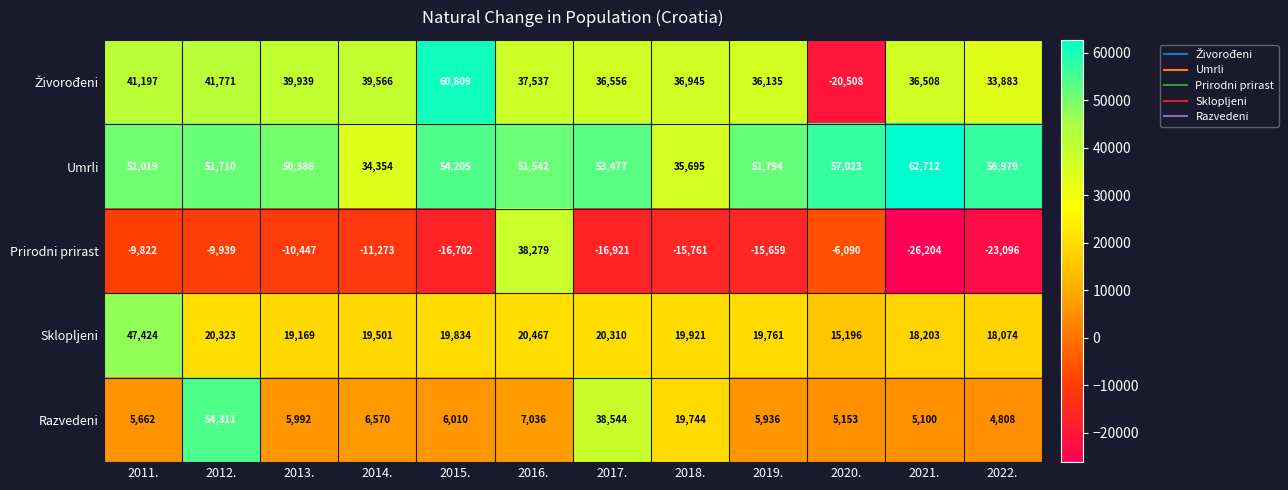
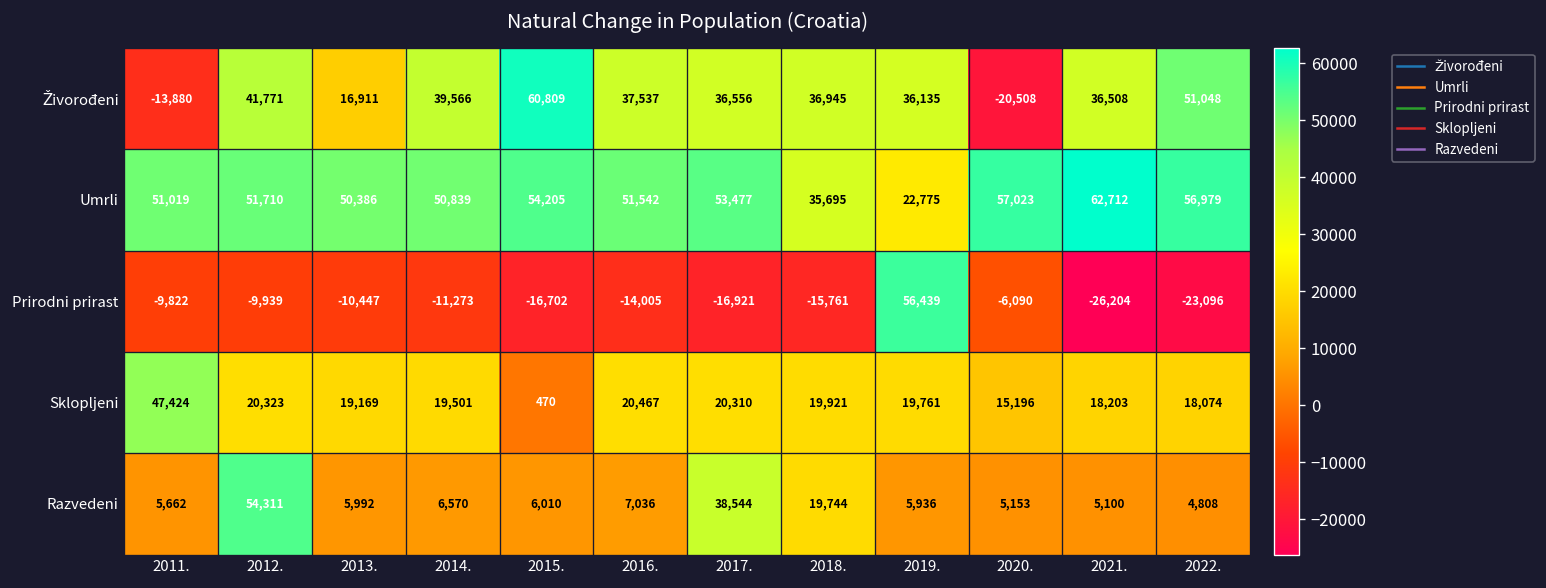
  {
    "Živorođeni": {
-     "2011.": "41,197",
+     "2011.": "-13,880",
      "2012.": "41,771",
-     "2013.": "39,939",
+     "2013.": "16,911",
      "2014.": "39,566",
      "2015.": "60,809",
      "2016.": "37,537",
      "2017.": "36,556",
      "2018.": "36,945",
      "2019.": "36,135",
      "2020.": "-20,508",
      "2021.": "36,508",
-     "2022.": "33,883"
+     "2022.": "51,048"
    },
    "Umrli": {
      "2011.": "51,019",
      "2012.": "51,710",
      "2013.": "50,386",
-     "2014.": "34,354",
+     "2014.": "50,839",
      "2015.": "54,205",
      "2016.": "51,542",
      "2017.": "53,477",
      "2018.": "35,695",
-     "2019.": "51,794",
+     "2019.": "22,775",
      "2020.": "57,023",
      "2021.": "62,712",
      "2022.": "56,979"
    },
    "Prirodni prirast": {
      "2011.": "-9,822",
      "2012.": "-9,939",
      "2013.": "-10,447",
      "2014.": "-11,273",
      "2015.": "-16,702",
-     "2016.": "38,279",
+     "2016.": "-14,005",
      "2017.": "-16,921",
      "2018.": "-15,761",
-     "2019.": "-15,659",
+     "2019.": "56,439",
      "2020.": "-6,090",
      "2021.": "-26,204",
      "2022.": "-23,096"
    },
    "Sklopljeni": {
      "2011.": "47,424",
      "2012.": "20,323",
      "2013.": "19,169",
      "2014.": "19,501",
-     "2015.": "19,834",
+     "2015.": "470",
      "2016.": "20,467",
      "2017.": "20,310",
      "2018.": "19,921",
      "2019.": "19,761",
      "2020.": "15,196",
      "2021.": "18,203",
      "2022.": "18,074"
    },
    "Razvedeni": {
      "2011.": "5,662",
      "2012.": "54,311",
      "2013.": "5,992",
      "2014.": "6,570",
      "2015.": "6,010",
      "2016.": "7,036",
      "2017.": "38,544",
      "2018.": "19,744",
      "2019.": "5,936",
      "2020.": "5,153",
      "2021.": "5,100",
      "2022.": "4,808"
    }
  }
